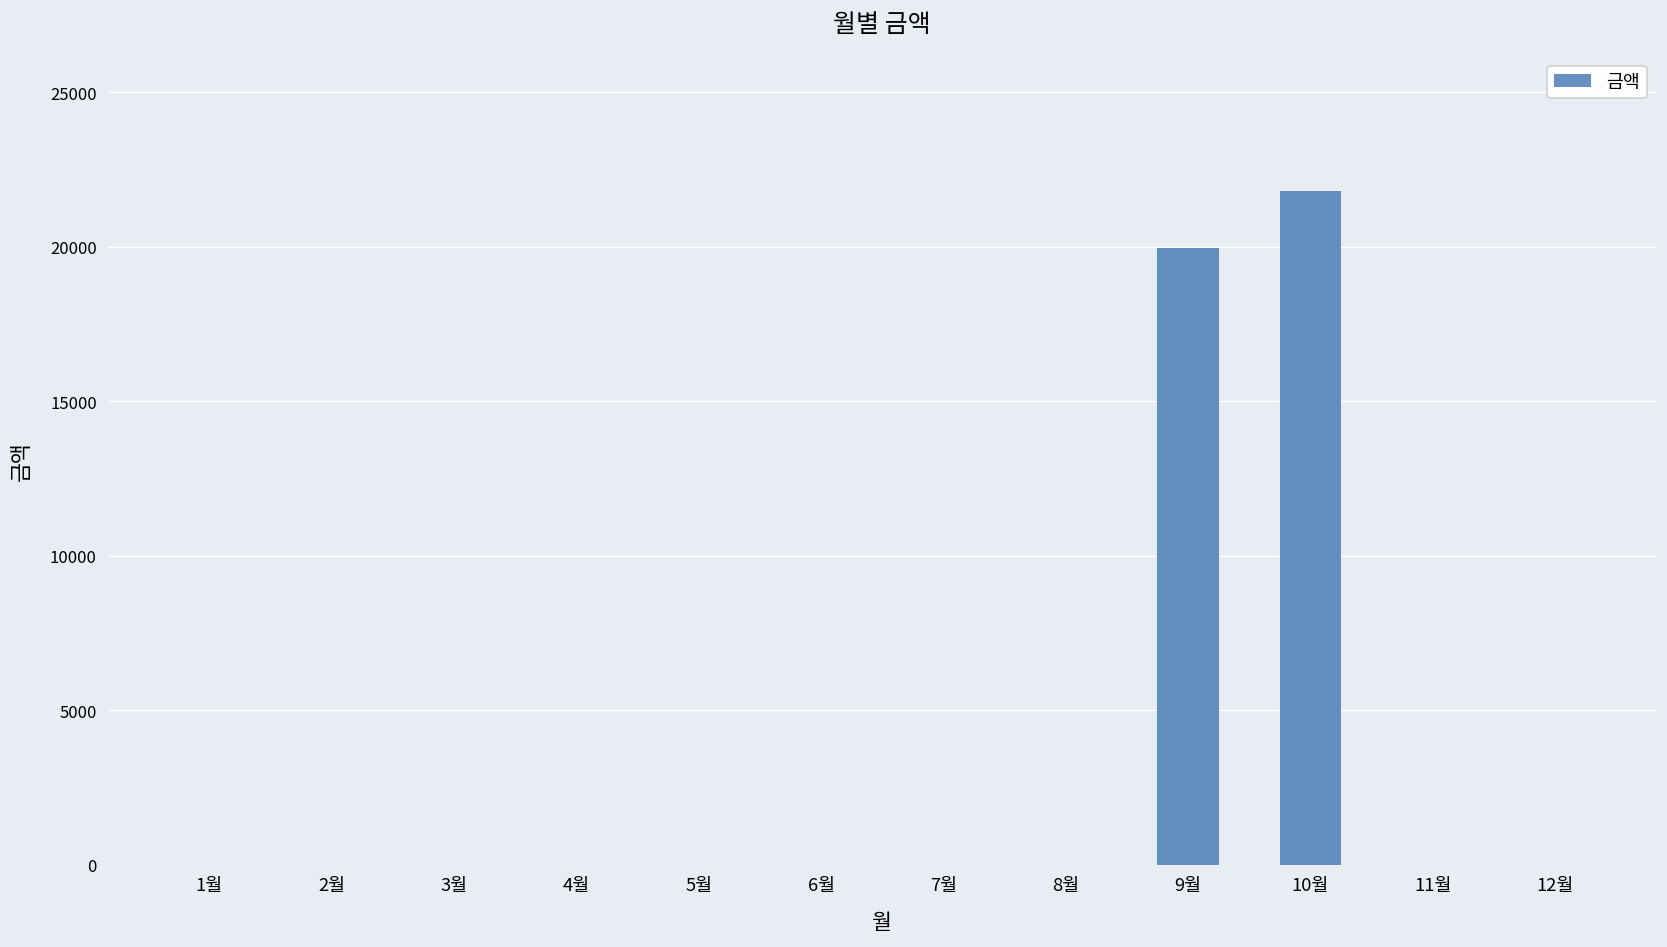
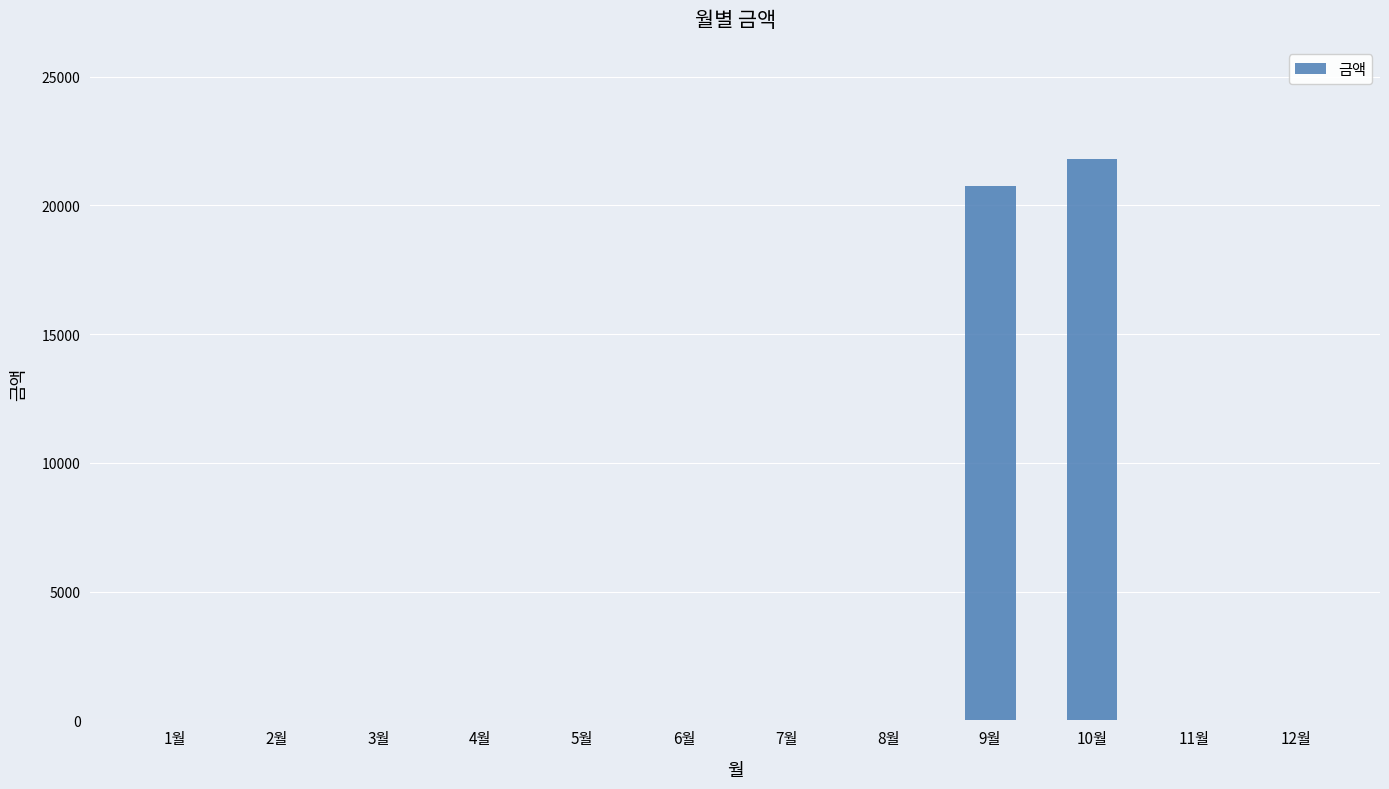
  {
    "1월": 0,
    "2월": 0,
    "3월": 0,
    "4월": 0,
    "5월": 0,
    "6월": 0,
    "7월": 0,
    "8월": 0,
-   "9월": 20000,
+   "9월": 20800,
    "10월": 21800,
    "11월": 0,
    "12월": 0
  }
